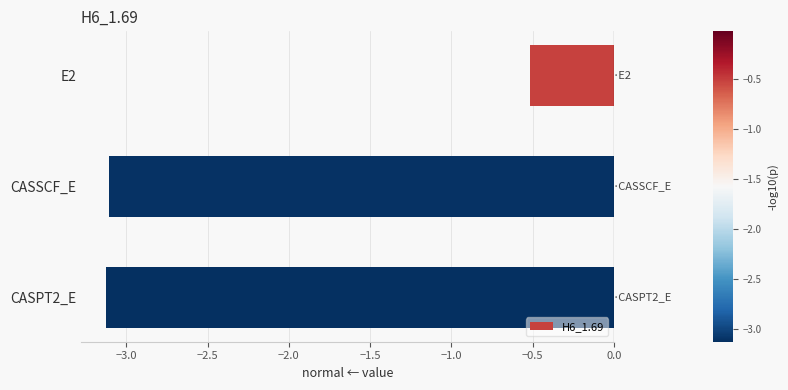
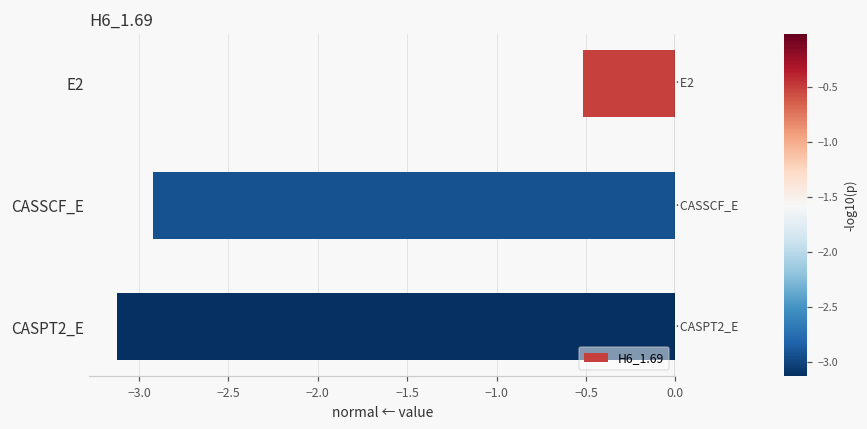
  {
    "E2": -0.51,
-   "CASSCF_E": -3.10,
+   "CASSCF_E": -2.92,
    "CASPT2_E": -3.12
  }
